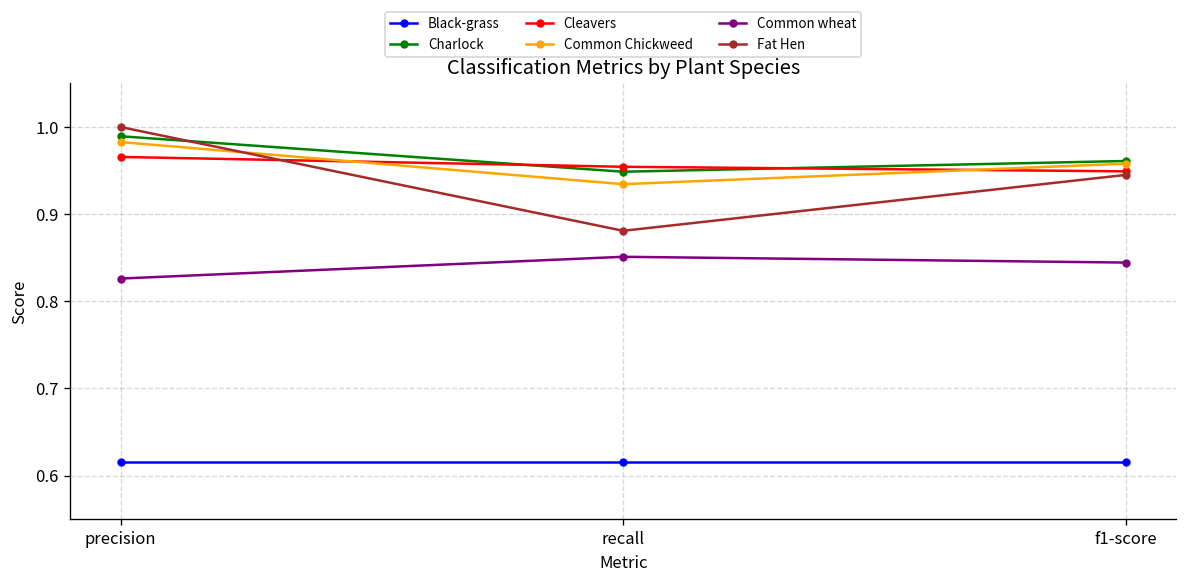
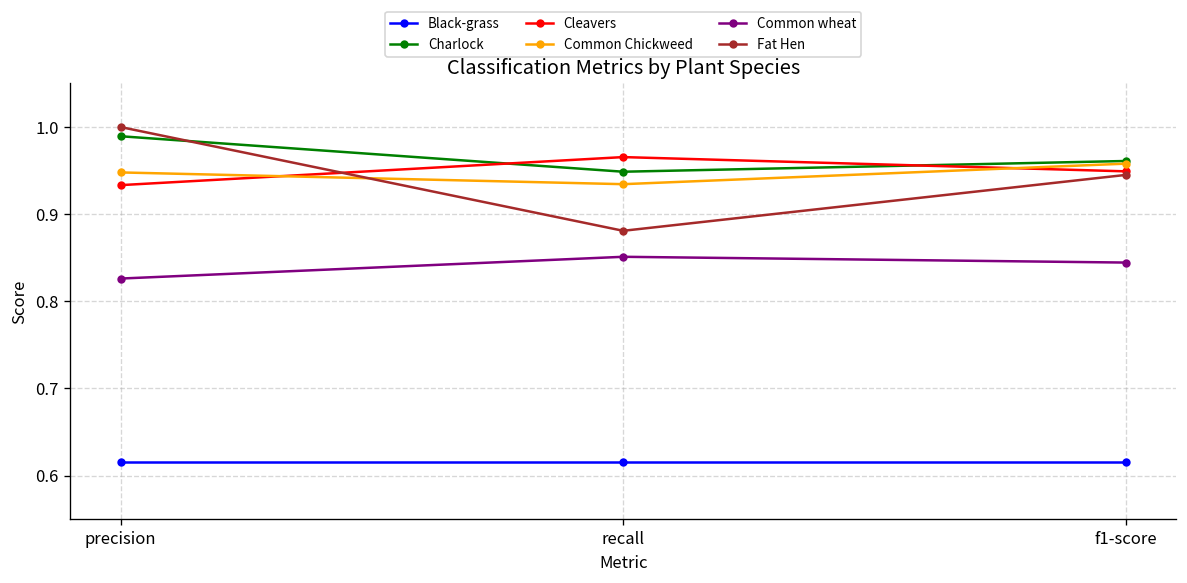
  {
    "Black-grass": {
      "precision": 0.62,
      "recall": 0.62,
      "f1-score": 0.62
    },
    "Charlock": {
      "precision": 0.99,
      "recall": 0.95
    },
    "Cleavers": {
-     "precision": 0.97,
-     "recall": 0.95,
+     "precision": 0.93,
+     "recall": 0.97,
      "f1-score": 0.95
    },
    "Common Chickweed": {
-     "precision": 0.98,
+     "precision": 0.95,
      "recall": 0.93
    },
    "Common wheat": {
      "precision": 0.83,
      "recall": 0.85,
      "f1-score": 0.84
    },
    "Fat Hen": {
      "precision": 1.00,
      "recall": 0.88,
      "f1-score": 0.95
    }
  }
